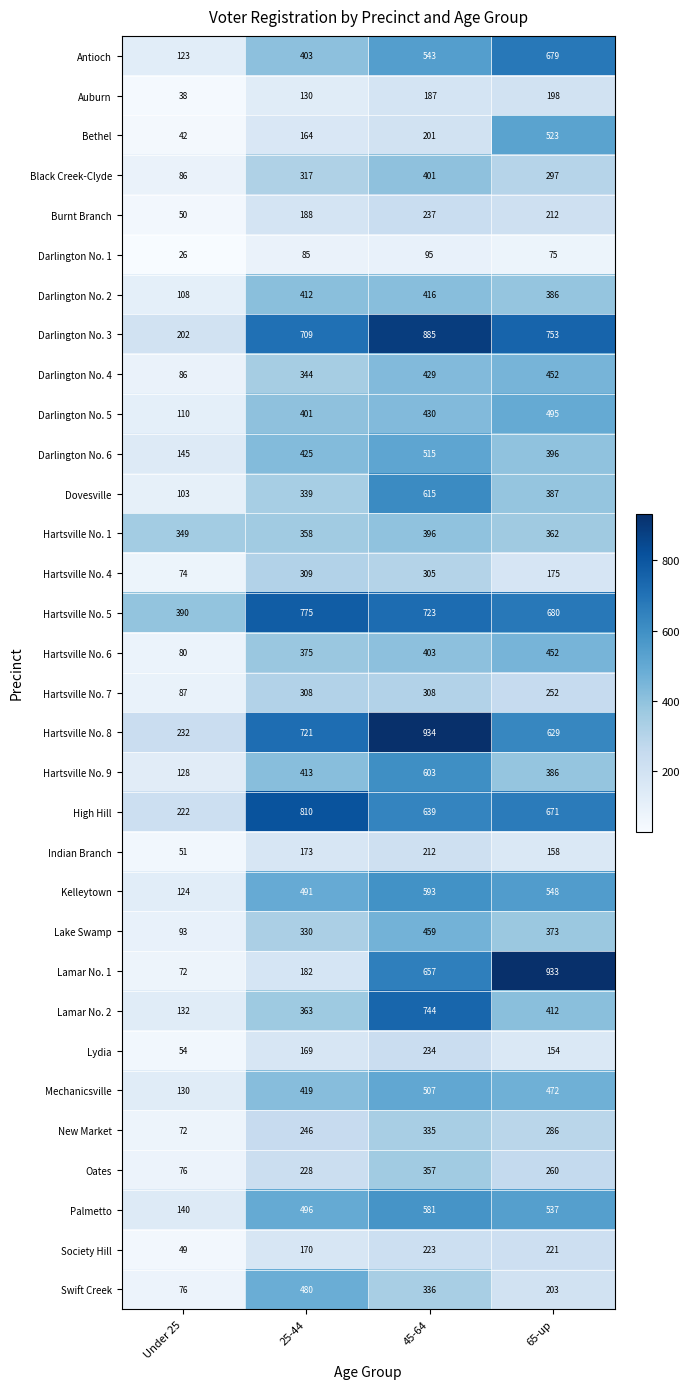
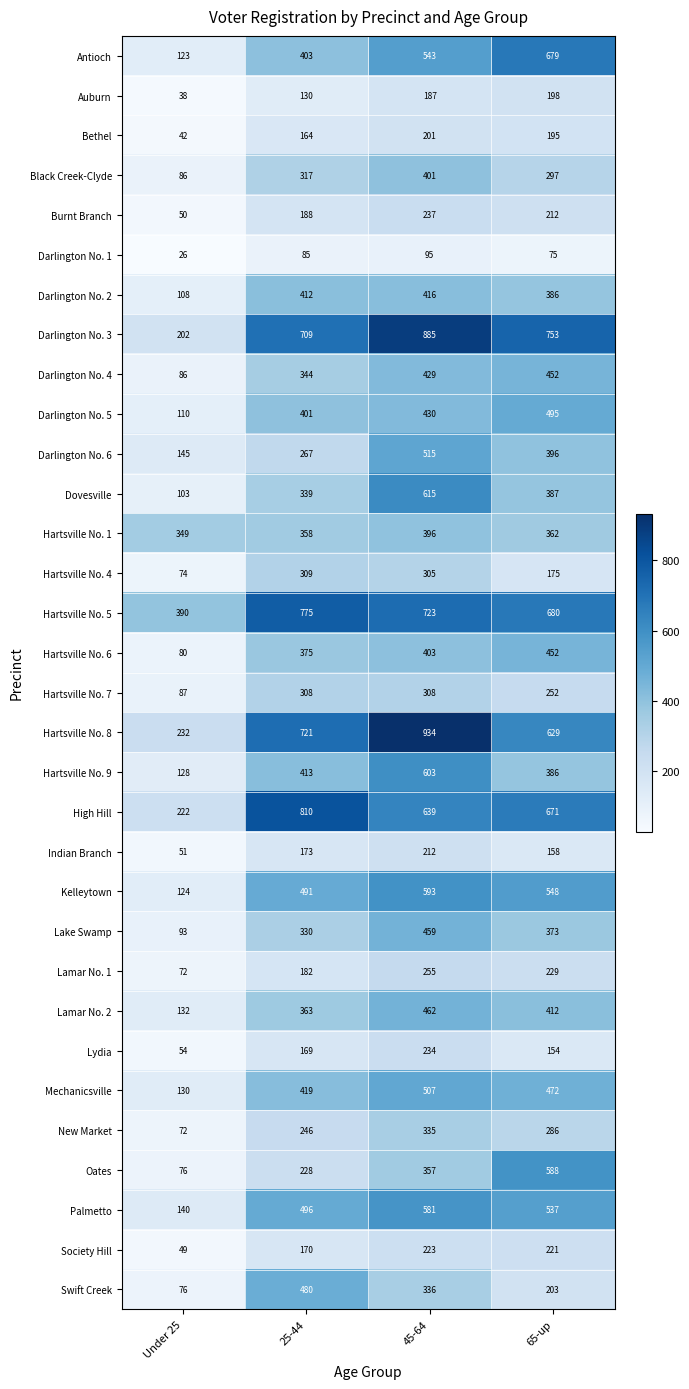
  {
    "Antioch": {
      "Under 25": 123,
      "25-44": 403,
      "45-64": 543,
      "65-up": 679
    },
    "Auburn": {
      "Under 25": 38,
      "25-44": 130,
      "45-64": 187,
      "65-up": 198
    },
    "Bethel": {
      "Under 25": 42,
      "25-44": 164,
      "45-64": 201,
-     "65-up": 523
+     "65-up": 195
    },
    "Black Creek-Clyde": {
      "Under 25": 86,
      "25-44": 317,
      "45-64": 401,
      "65-up": 297
    },
    "Burnt Branch": {
      "Under 25": 50,
      "25-44": 188,
      "45-64": 237,
      "65-up": 212
    },
    "Darlington No. 1": {
      "Under 25": 26,
      "25-44": 85,
      "45-64": 95,
      "65-up": 75
    },
    "Darlington No. 2": {
      "Under 25": 108,
      "25-44": 412,
      "45-64": 416,
      "65-up": 386
    },
    "Darlington No. 3": {
      "Under 25": 202,
      "25-44": 709,
      "45-64": 885,
      "65-up": 753
    },
    "Darlington No. 4": {
      "Under 25": 86,
      "25-44": 344,
      "45-64": 429,
      "65-up": 452
    },
    "Darlington No. 5": {
      "Under 25": 110,
      "25-44": 401,
      "45-64": 430,
      "65-up": 495
    },
    "Darlington No. 6": {
      "Under 25": 145,
-     "25-44": 425,
+     "25-44": 267,
      "45-64": 515,
      "65-up": 396
    },
    "Dovesville": {
      "Under 25": 103,
      "25-44": 339,
      "45-64": 615,
      "65-up": 387
    },
    "Hartsville No. 1": {
      "Under 25": 349,
      "25-44": 358,
      "45-64": 396,
      "65-up": 362
    },
    "Hartsville No. 4": {
      "Under 25": 74,
      "25-44": 309,
      "45-64": 305,
      "65-up": 175
    },
    "Hartsville No. 5": {
      "Under 25": 390,
      "25-44": 775,
      "45-64": 723,
      "65-up": 680
    },
    "Hartsville No. 6": {
      "Under 25": 80,
      "25-44": 375,
      "45-64": 403,
      "65-up": 452
    },
    "Hartsville No. 7": {
      "Under 25": 87,
      "25-44": 308,
      "45-64": 308,
      "65-up": 252
    },
    "Hartsville No. 8": {
      "Under 25": 232,
      "25-44": 721,
      "45-64": 934,
      "65-up": 629
    },
    "Hartsville No. 9": {
      "Under 25": 128,
      "25-44": 413,
      "45-64": 603,
      "65-up": 386
    },
    "High Hill": {
      "Under 25": 222,
      "25-44": 810,
      "45-64": 639,
      "65-up": 671
    },
    "Indian Branch": {
      "Under 25": 51,
      "25-44": 173,
      "45-64": 212,
      "65-up": 158
    },
    "Kelleytown": {
      "Under 25": 124,
      "25-44": 491,
      "45-64": 593,
      "65-up": 548
    },
    "Lake Swamp": {
      "Under 25": 93,
      "25-44": 330,
      "45-64": 459,
      "65-up": 373
    },
    "Lamar No. 1": {
      "Under 25": 72,
      "25-44": 182,
-     "45-64": 657,
-     "65-up": 933
+     "45-64": 255,
+     "65-up": 229
    },
    "Lamar No. 2": {
      "Under 25": 132,
      "25-44": 363,
-     "45-64": 744,
+     "45-64": 462,
      "65-up": 412
    },
    "Lydia": {
      "Under 25": 54,
      "25-44": 169,
      "45-64": 234,
      "65-up": 154
    },
    "Mechanicsville": {
      "Under 25": 130,
      "25-44": 419,
      "45-64": 507,
      "65-up": 472
    },
    "New Market": {
      "Under 25": 72,
      "25-44": 246,
      "45-64": 335,
      "65-up": 286
    },
    "Oates": {
      "Under 25": 76,
      "25-44": 228,
      "45-64": 357,
-     "65-up": 260
+     "65-up": 588
    },
    "Palmetto": {
      "Under 25": 140,
      "25-44": 496,
      "45-64": 581,
      "65-up": 537
    },
    "Society Hill": {
      "Under 25": 49,
      "25-44": 170,
      "45-64": 223,
      "65-up": 221
    },
    "Swift Creek": {
      "Under 25": 76,
      "25-44": 480,
      "45-64": 336,
      "65-up": 203
    }
  }
